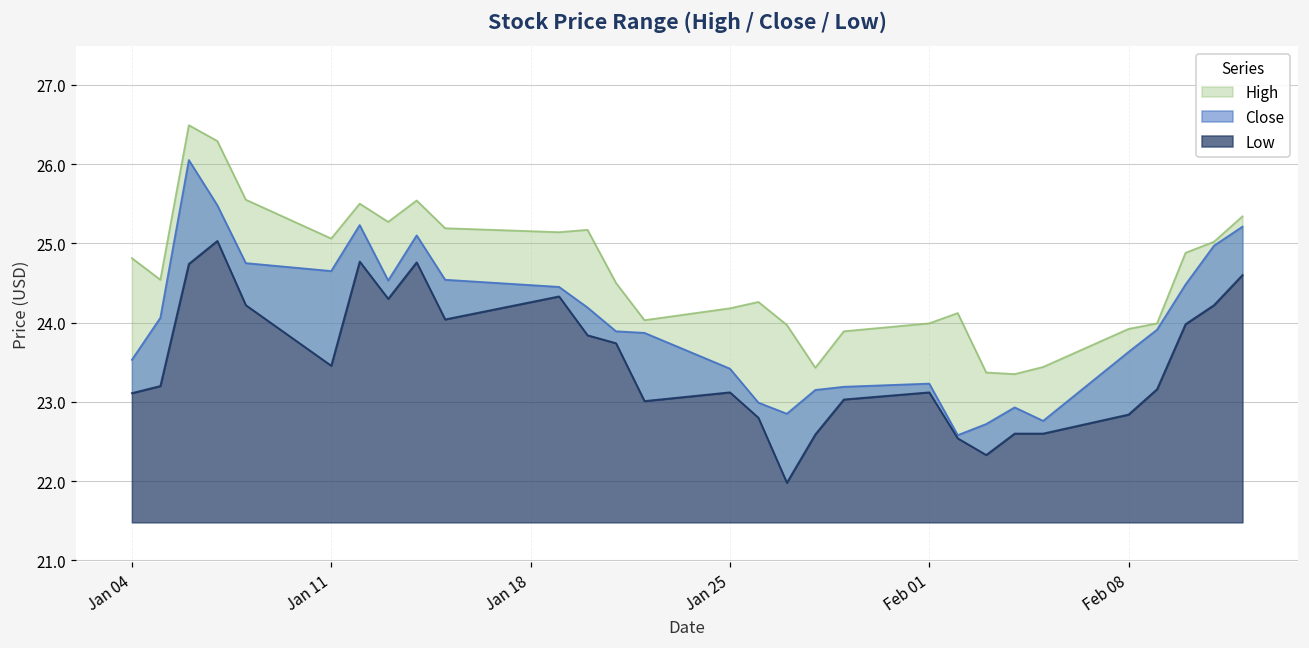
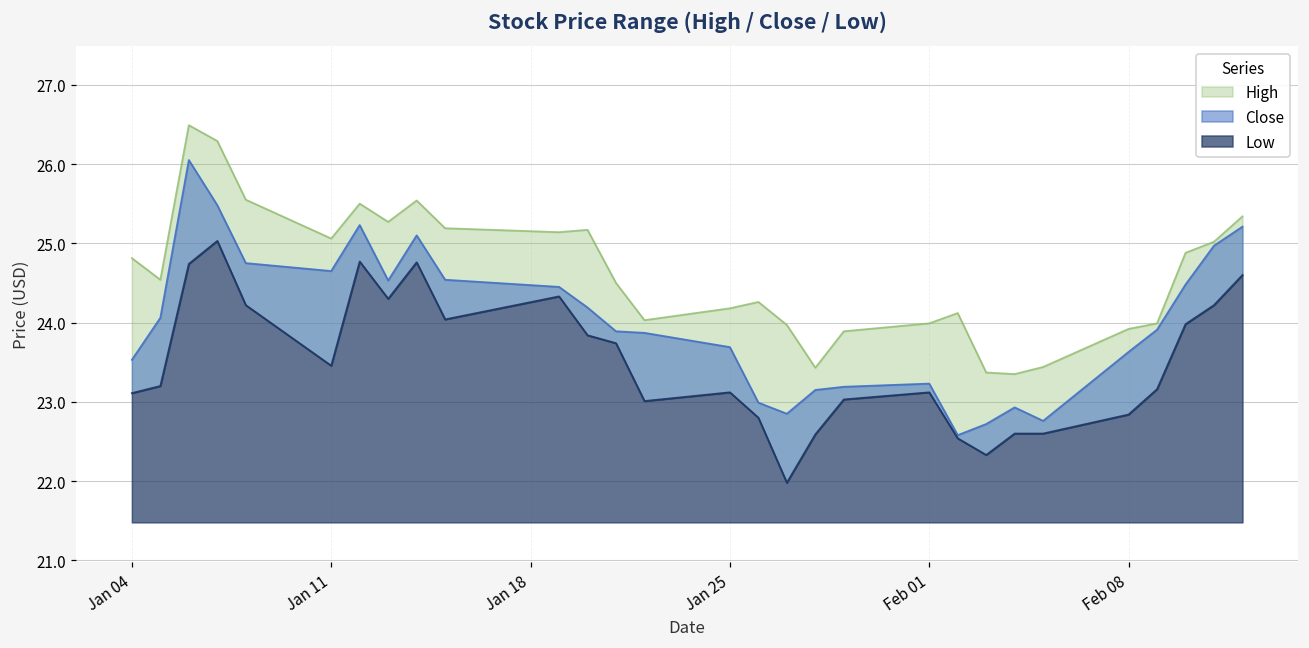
  {
    "High": {
      "Jan 04": 24.8,
      "Jan 11": 25.1,
      "Jan 25": 24.2,
      "Feb 01": 24.0,
      "Feb 08": 23.9
    },
    "Close": {
      "Jan 04": 23.5,
      "Jan 11": 24.6,
-     "Jan 25": 23.4,
+     "Jan 25": 23.7,
      "Feb 01": 23.2,
      "Feb 08": 23.6
    },
    "Low": {
      "Jan 04": 23.1,
      "Jan 11": 23.5,
      "Jan 25": 23.1,
      "Feb 01": 23.1,
      "Feb 08": 22.8
    }
  }
